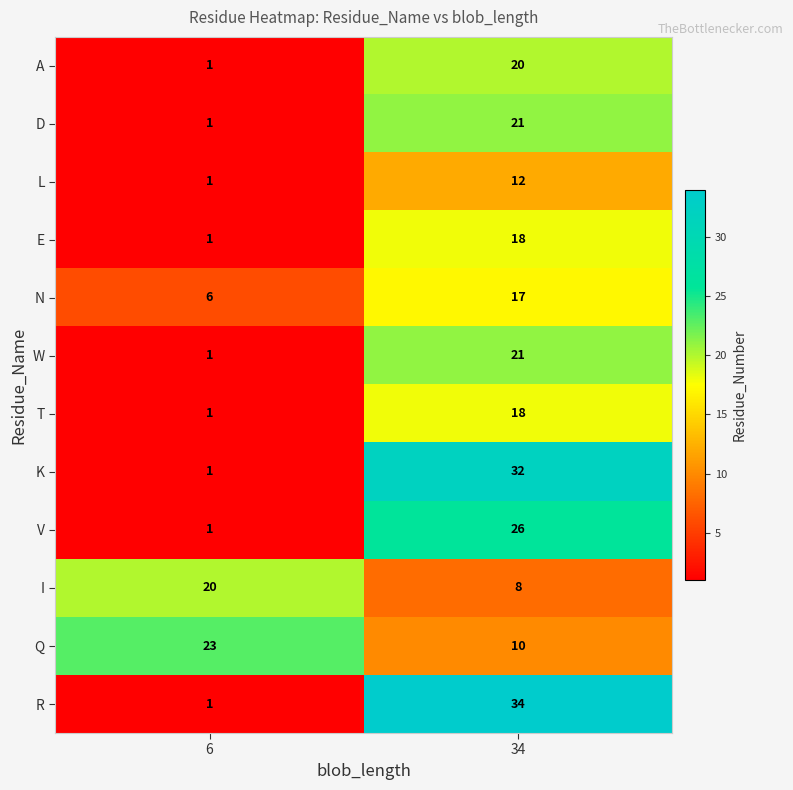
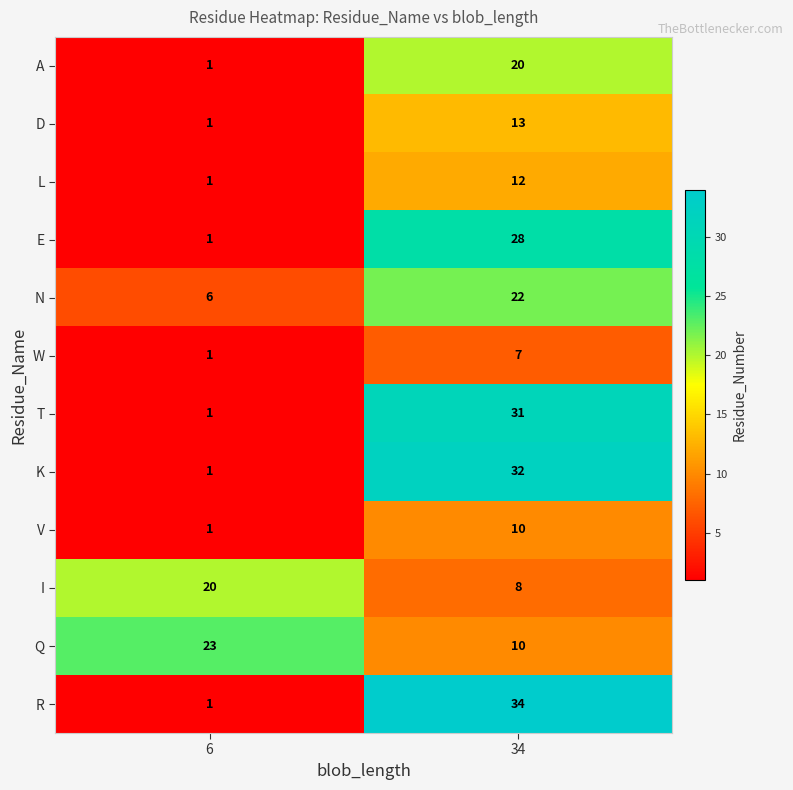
  {
    "A": {
      "6": 1,
      "34": 20
    },
    "D": {
      "6": 1,
-     "34": 21
+     "34": 13
    },
    "L": {
      "6": 1,
      "34": 12
    },
    "E": {
      "6": 1,
-     "34": 18
+     "34": 28
    },
    "N": {
      "6": 6,
-     "34": 17
+     "34": 22
    },
    "W": {
      "6": 1,
-     "34": 21
+     "34": 7
    },
    "T": {
      "6": 1,
-     "34": 18
+     "34": 31
    },
    "K": {
      "6": 1,
      "34": 32
    },
    "V": {
      "6": 1,
-     "34": 26
+     "34": 10
    },
    "I": {
      "6": 20,
      "34": 8
    },
    "Q": {
      "6": 23,
      "34": 10
    },
    "R": {
      "6": 1,
      "34": 34
    }
  }
